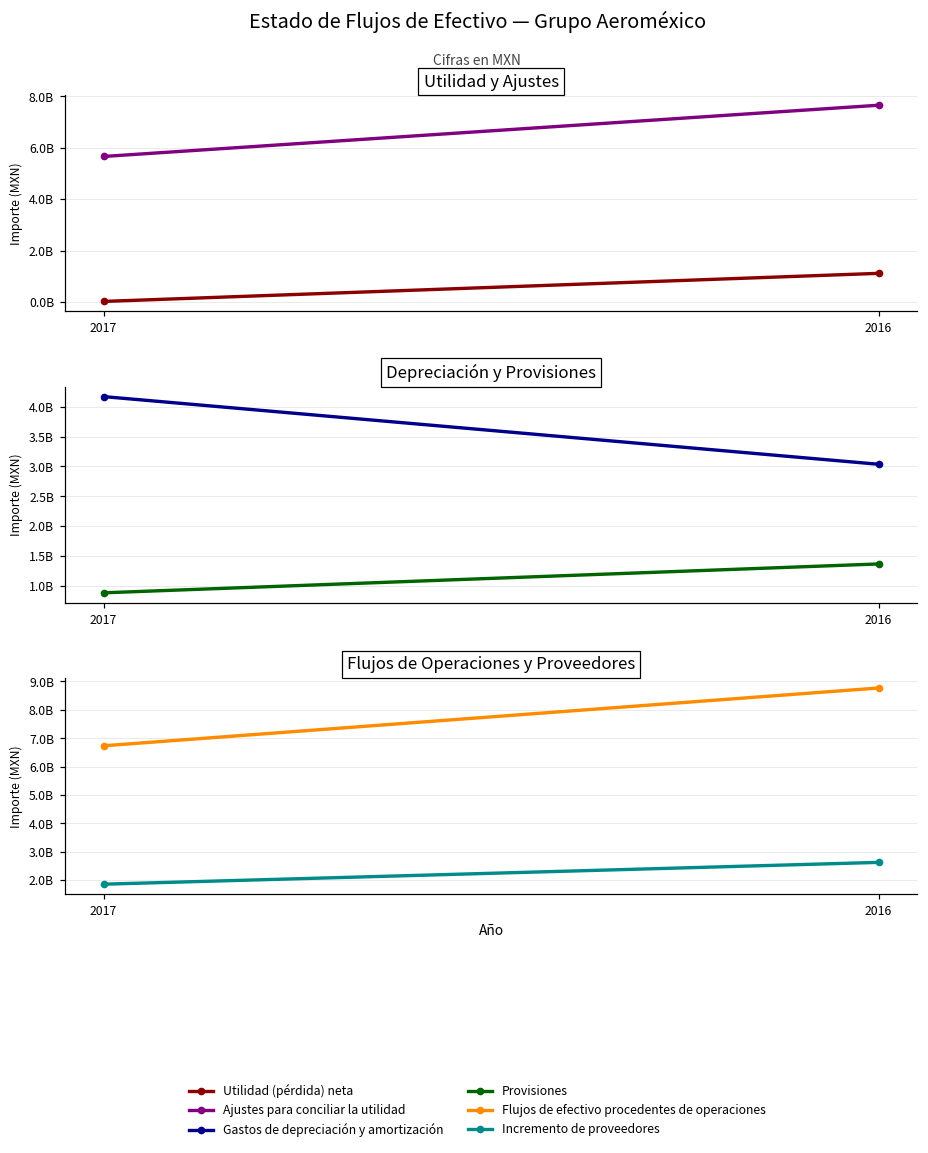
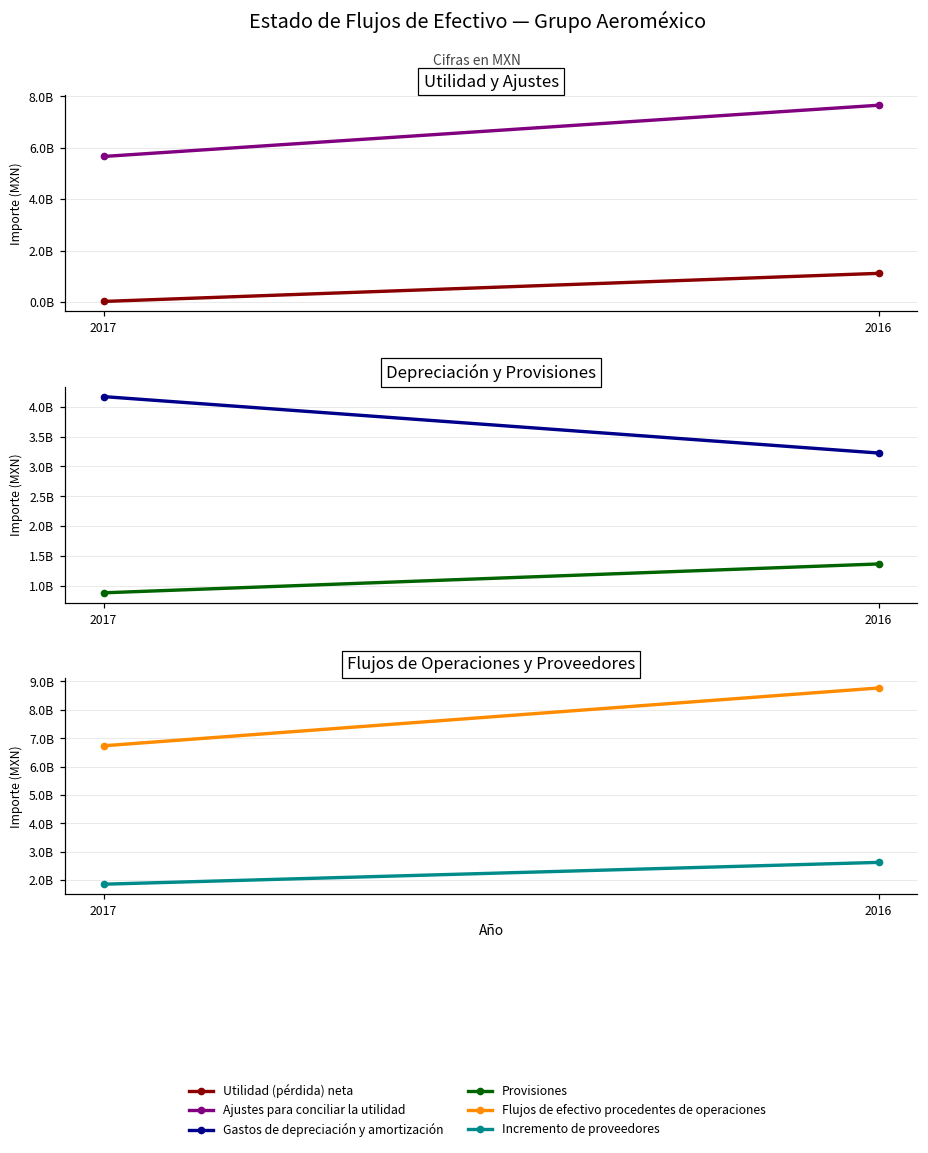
  {
    "Utilidad y Ajustes": {
      "Utilidad (pérdida) neta": {
        "2017": 0,
        "2016": 1100000000
      },
      "Ajustes para conciliar la utilidad": {
        "2017": 5700000000,
        "2016": 7700000000
      }
    },
    "Depreciación y Provisiones": {
      "Gastos de depreciación y amortización": {
        "2017": 4200000000,
-       "2016": 3000000000
+       "2016": 3200000000
      },
      "Provisiones": {
        "2017": 900000000,
        "2016": 1400000000
      }
    },
    "Flujos de Operaciones y Proveedores": {
      "Flujos de efectivo procedentes de operaciones": {
        "2017": 6700000000,
        "2016": 8800000000
      },
      "Incremento de proveedores": {
        "2017": 1900000000,
        "2016": 2600000000
      }
    }
  }
